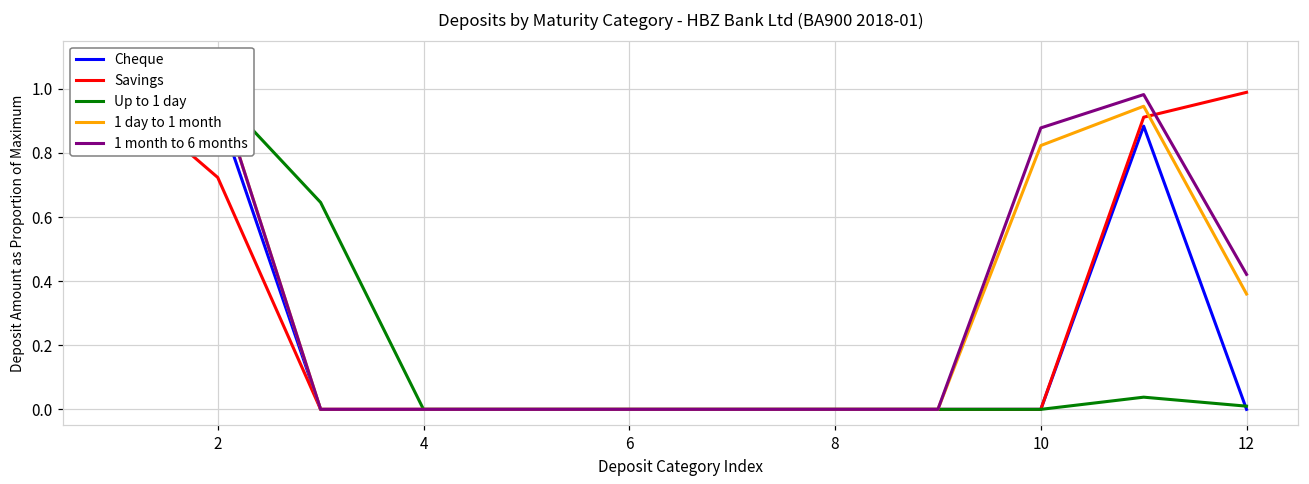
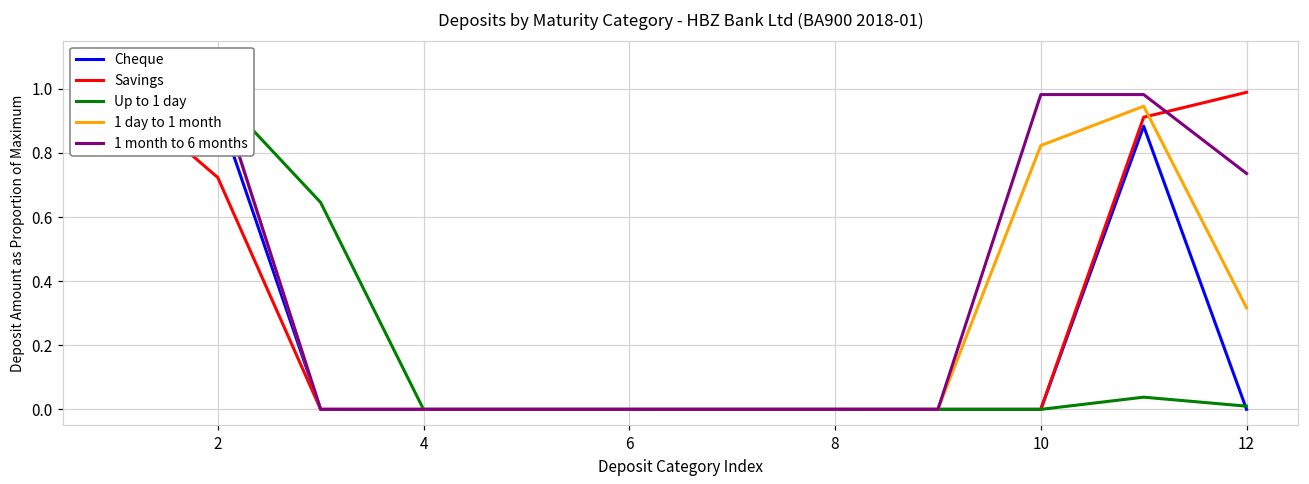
  {
    "Cheque": {
      "12": 0.00
    },
    "Savings": {
      "2": 0.72,
      "12": 0.99
    },
    "Up to 1 day": {
      "12": 0.01
    },
    "1 day to 1 month": {
      "10": 0.82,
-     "12": 0.36
+     "12": 0.32
    },
    "1 month to 6 months": {
-     "10": 0.88,
-     "12": 0.42
+     "10": 0.98,
+     "12": 0.74
    }
  }
